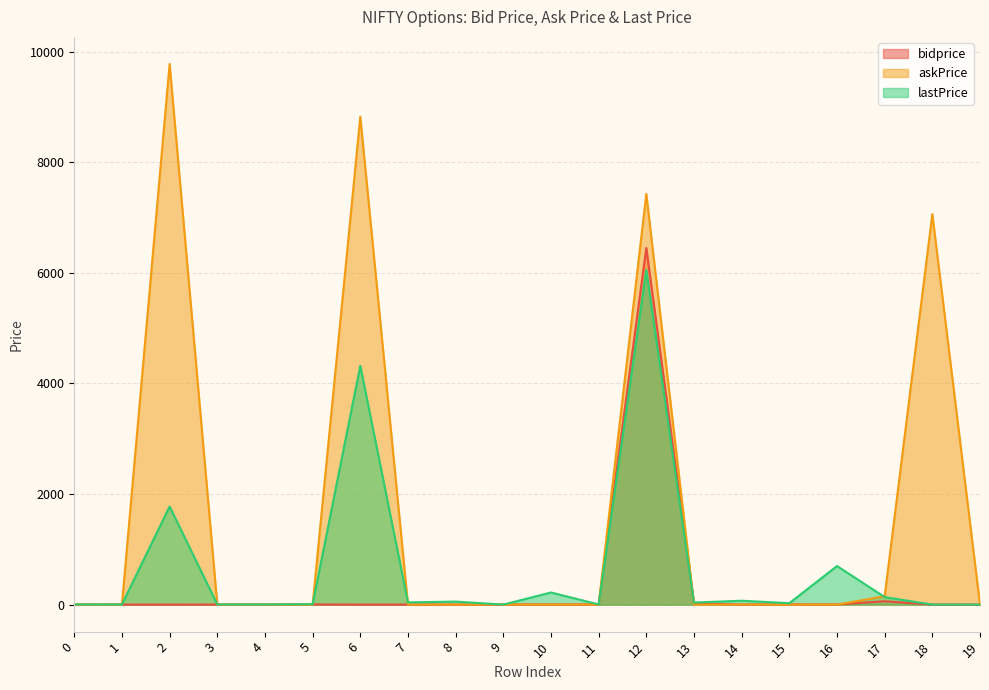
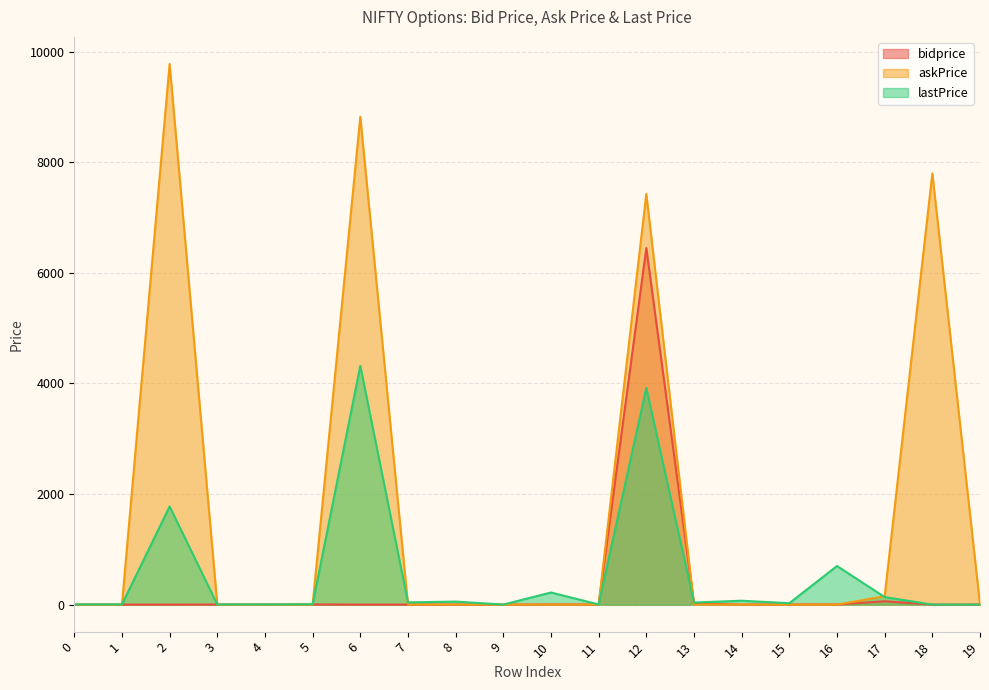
  {
    "bidprice": {
      "2": 0,
      "6": 0,
      "12": 6500,
      "17": 100
    },
    "askPrice": {
      "2": 9800,
      "6": 8800,
      "12": 7400,
-     "18": 7100
+     "18": 7800
    },
    "lastPrice": {
      "2": 1800,
      "6": 4300,
      "8": 100,
      "10": 200,
-     "12": 6100,
+     "12": 3900,
      "14": 100,
      "16": 700
    }
  }
